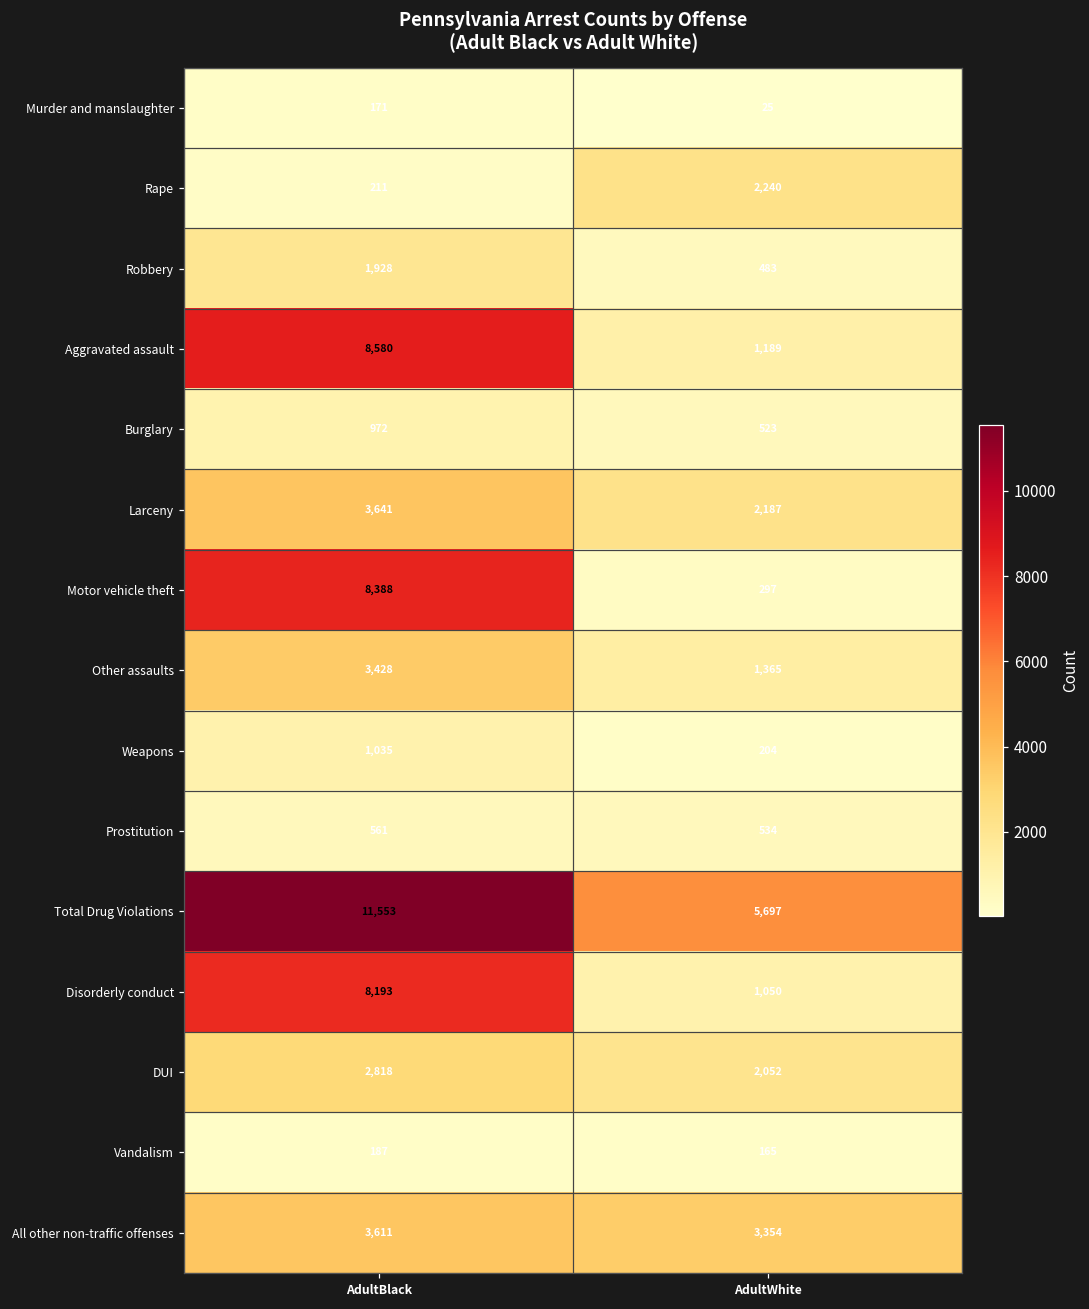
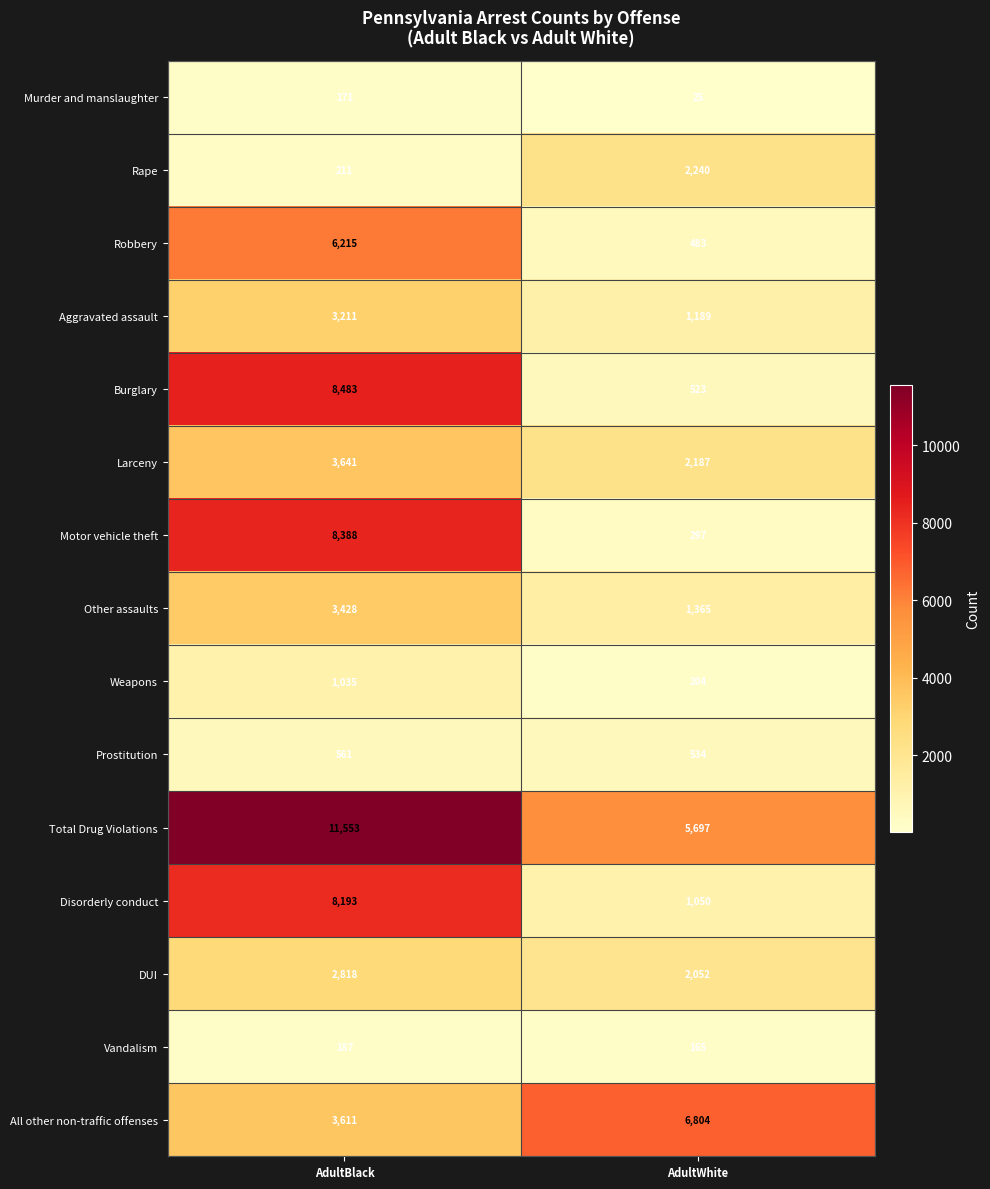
  {
    "Murder and manslaughter": {
      "AdultBlack": "171",
      "AdultWhite": "25"
    },
    "Rape": {
      "AdultBlack": "211",
      "AdultWhite": "2,240"
    },
    "Robbery": {
-     "AdultBlack": "1,928",
+     "AdultBlack": "6,215",
      "AdultWhite": "483"
    },
    "Aggravated assault": {
-     "AdultBlack": "8,580",
+     "AdultBlack": "3,211",
      "AdultWhite": "1,189"
    },
    "Burglary": {
-     "AdultBlack": "972",
+     "AdultBlack": "8,483",
      "AdultWhite": "523"
    },
    "Larceny": {
      "AdultBlack": "3,641",
      "AdultWhite": "2,187"
    },
    "Motor vehicle theft": {
      "AdultBlack": "8,388",
      "AdultWhite": "297"
    },
    "Other assaults": {
      "AdultBlack": "3,428",
      "AdultWhite": "1,365"
    },
    "Weapons": {
      "AdultBlack": "1,035",
      "AdultWhite": "204"
    },
    "Prostitution": {
      "AdultBlack": "561",
      "AdultWhite": "534"
    },
    "Total Drug Violations": {
      "AdultBlack": "11,553",
      "AdultWhite": "5,697"
    },
    "Disorderly conduct": {
      "AdultBlack": "8,193",
      "AdultWhite": "1,050"
    },
    "DUI": {
      "AdultBlack": "2,818",
      "AdultWhite": "2,052"
    },
    "Vandalism": {
      "AdultBlack": "187",
      "AdultWhite": "165"
    },
    "All other non-traffic offenses": {
      "AdultBlack": "3,611",
-     "AdultWhite": "3,354"
+     "AdultWhite": "6,804"
    }
  }
